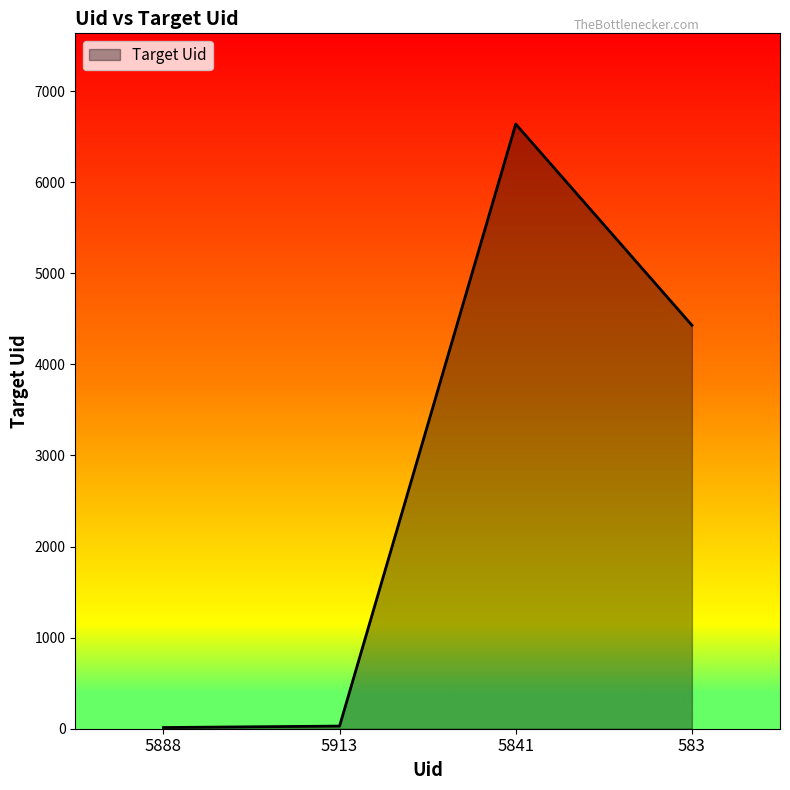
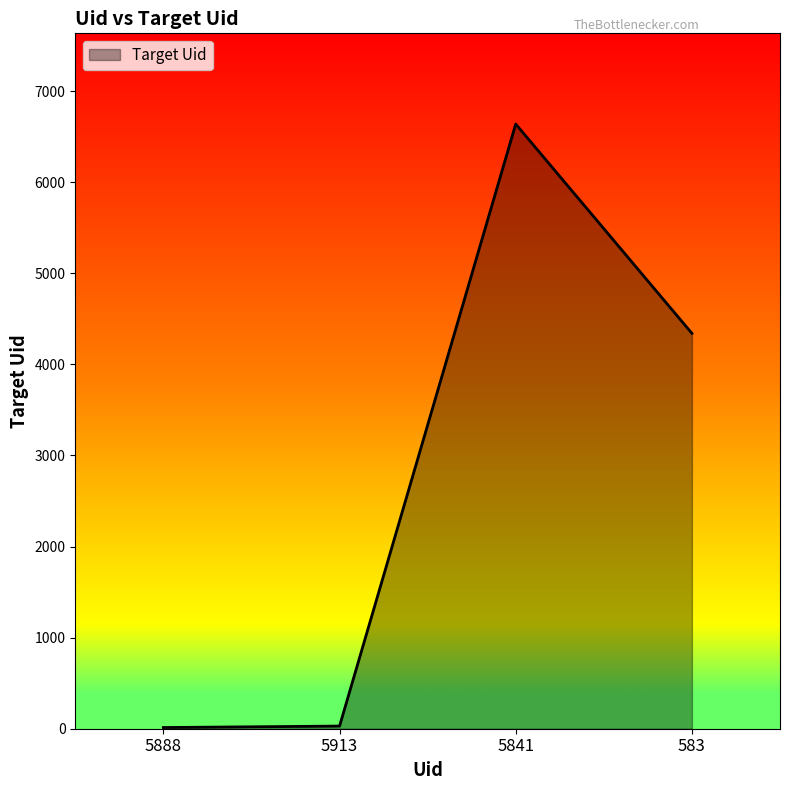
  {
    "5888": 0,
    "5913": 0,
    "5841": 6600,
-   "583": 4400
+   "583": 4300
  }
